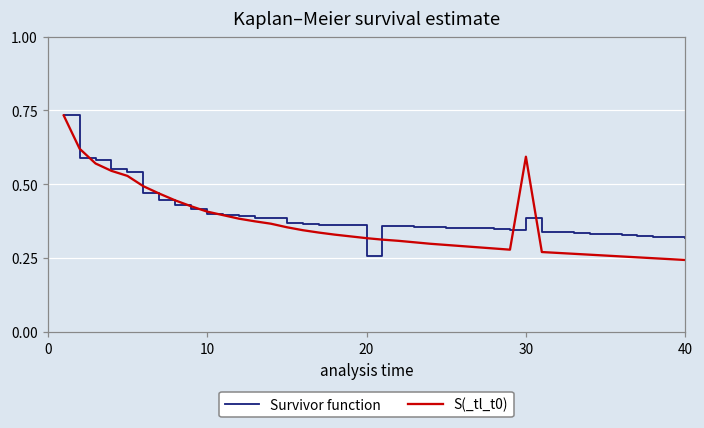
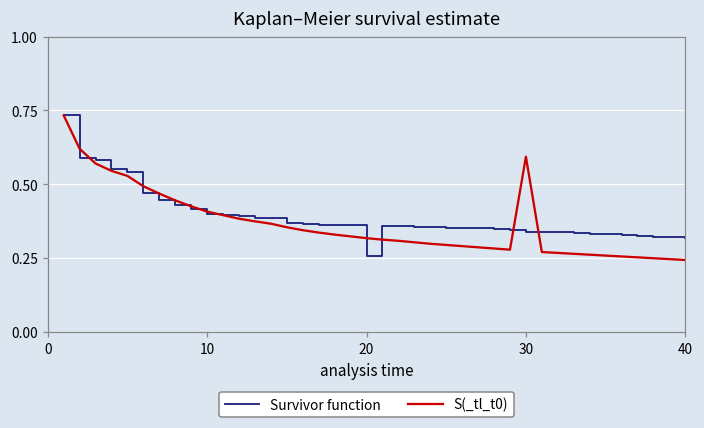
  {
    "Survivor function": {
      "20": 0.26,
-     "30": 0.39,
+     "30": 0.34,
      "40": 0.32
    },
    "S(_tl_t0)": {
      "20": 0.32,
      "30": 0.59,
      "40": 0.24
    }
  }
